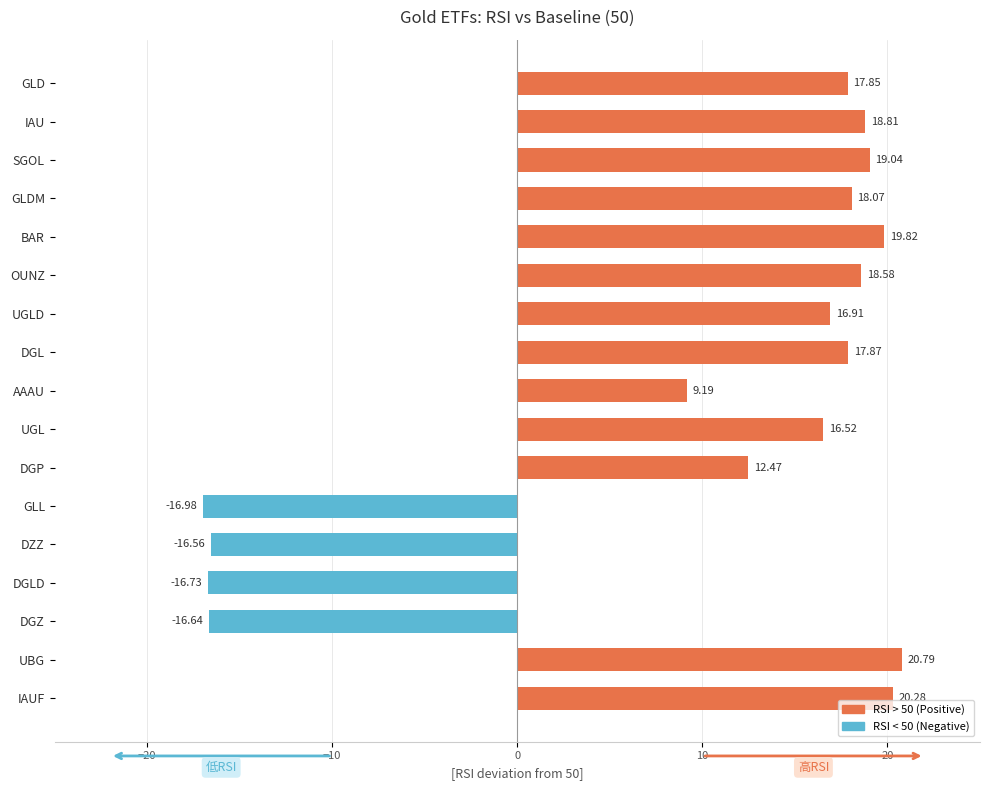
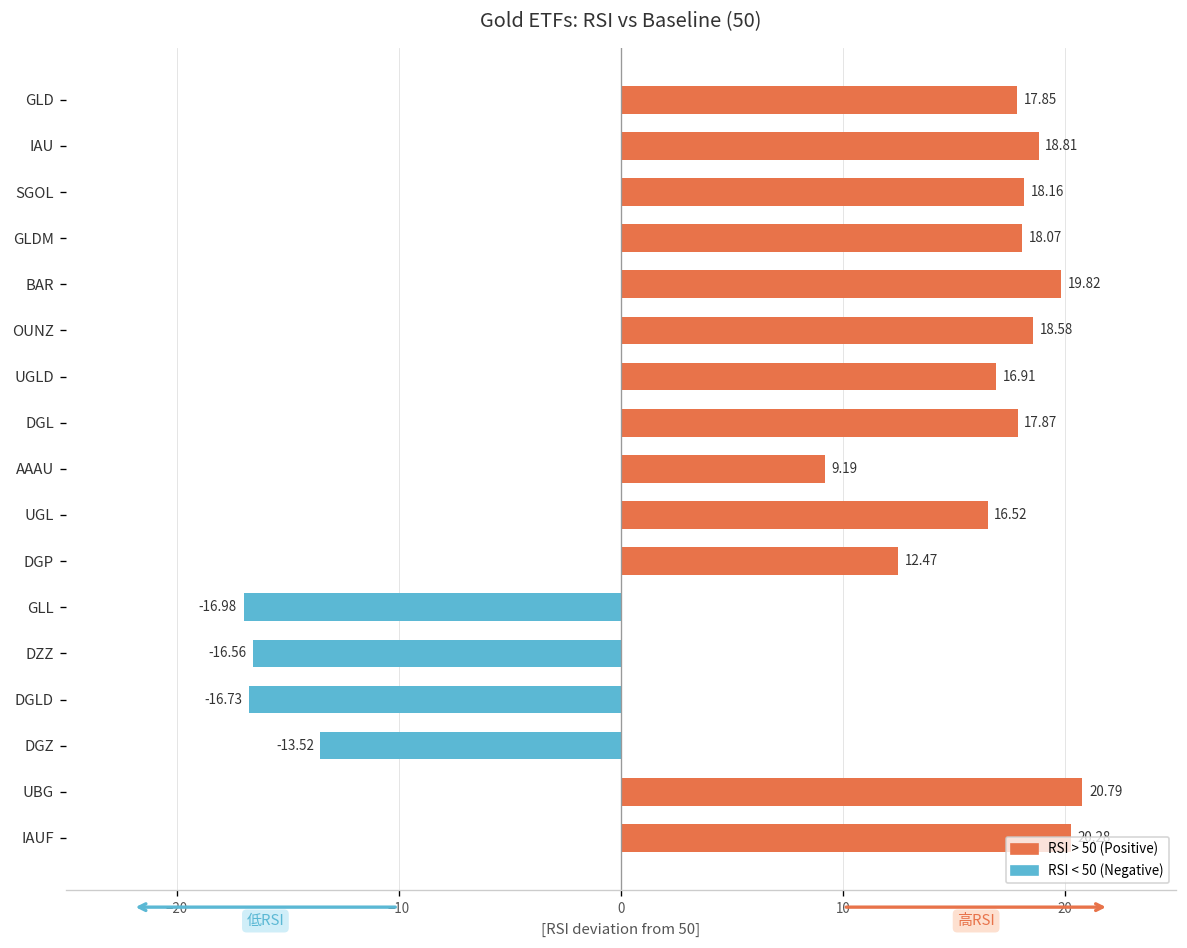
  {
    "GLD": 17.85,
    "IAU": 18.81,
-   "SGOL": 19.04,
+   "SGOL": 18.16,
    "GLDM": 18.07,
    "BAR": 19.82,
    "OUNZ": 18.58,
    "UGLD": 16.91,
    "DGL": 17.87,
    "AAAU": 9.19,
    "UGL": 16.52,
    "DGP": 12.47,
    "GLL": -16.98,
    "DZZ": -16.56,
    "DGLD": -16.73,
-   "DGZ": -16.64,
+   "DGZ": -13.52,
    "UBG": 20.79
  }
